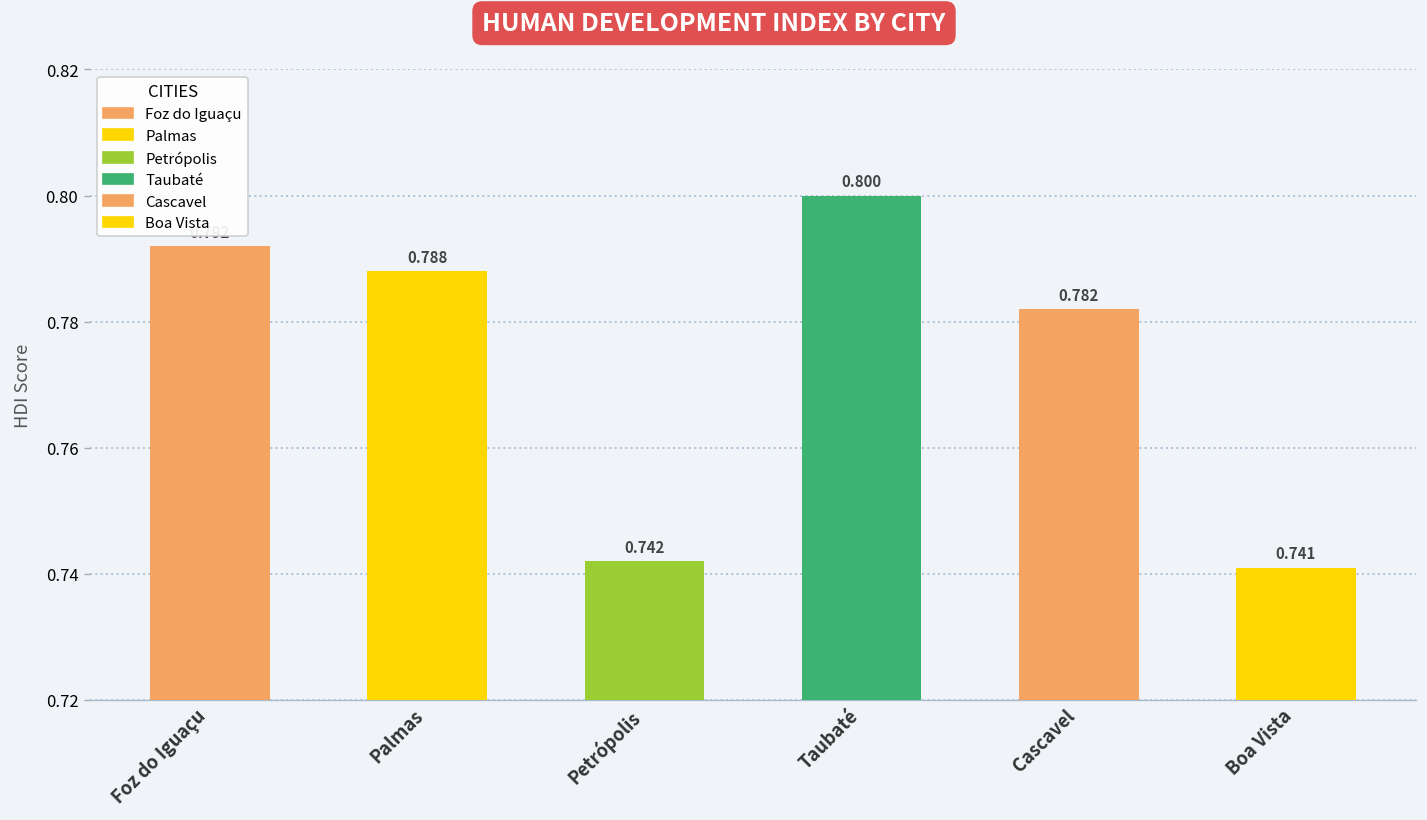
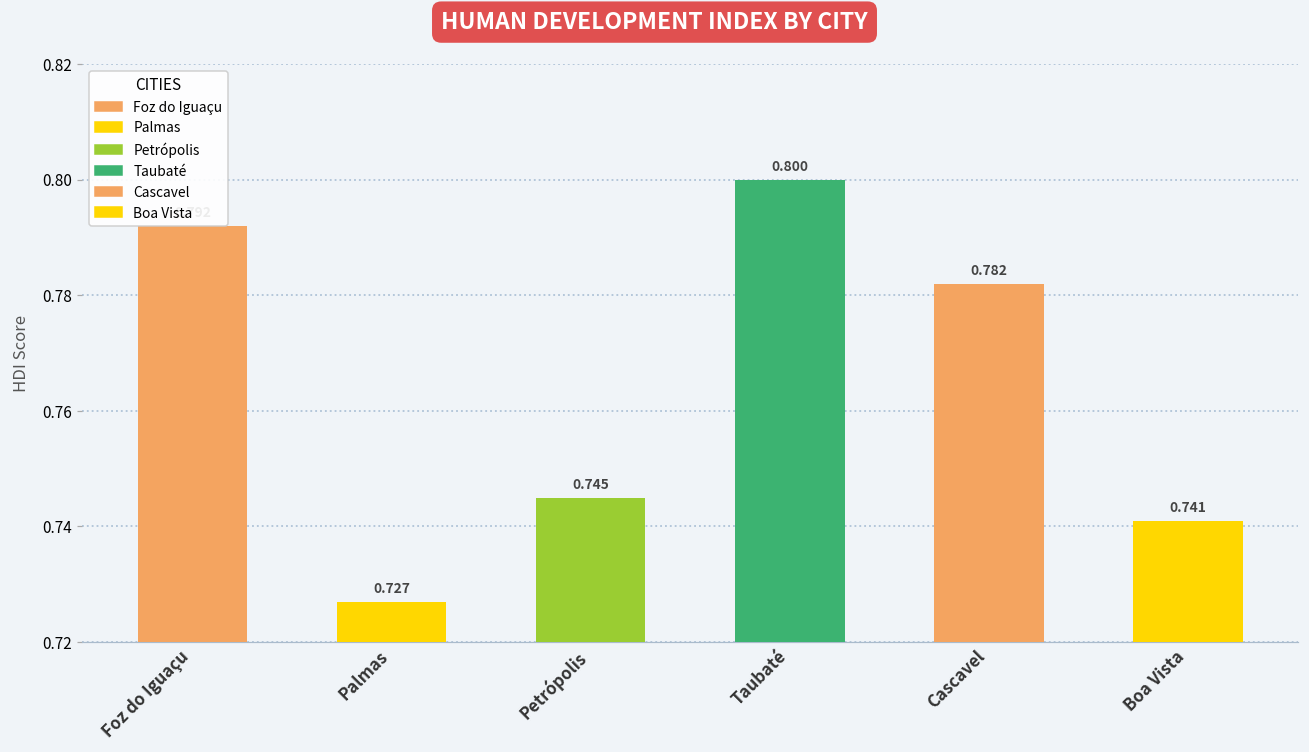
  {
-   "Palmas": 0.788,
-   "Petrópolis": 0.742,
+   "Palmas": 0.727,
+   "Petrópolis": 0.745,
    "Taubaté": 0.800,
    "Cascavel": 0.782,
    "Boa Vista": 0.741
  }
